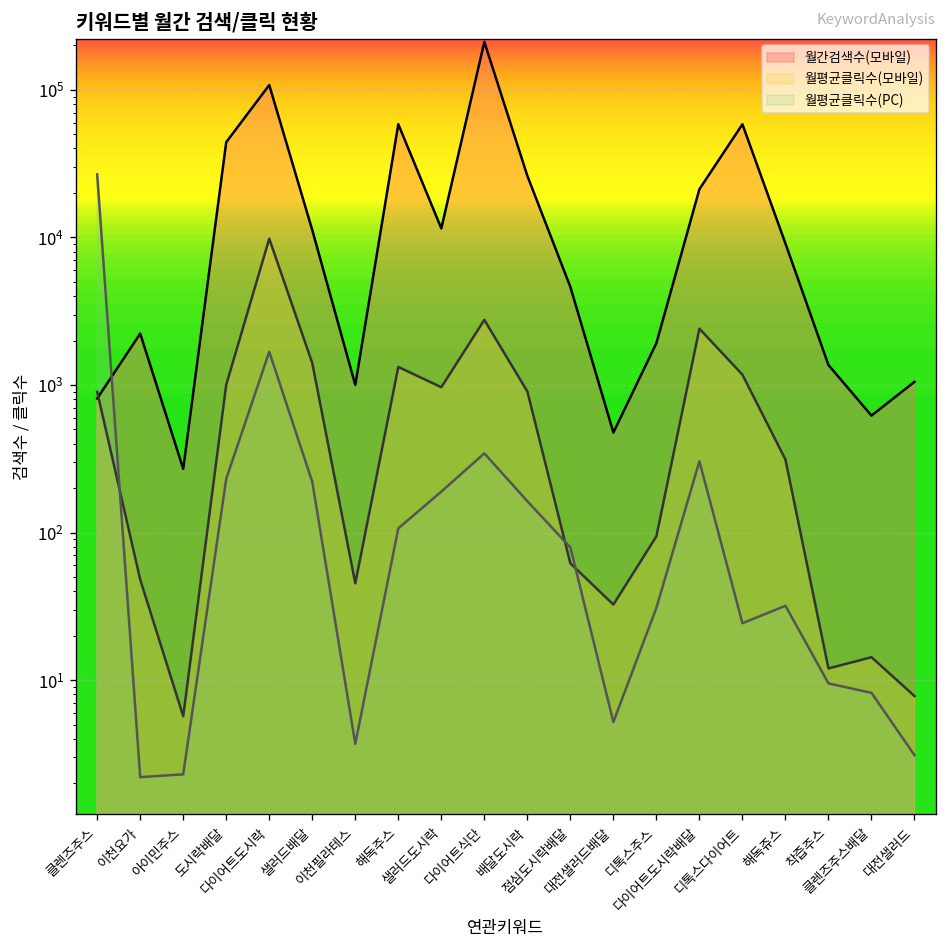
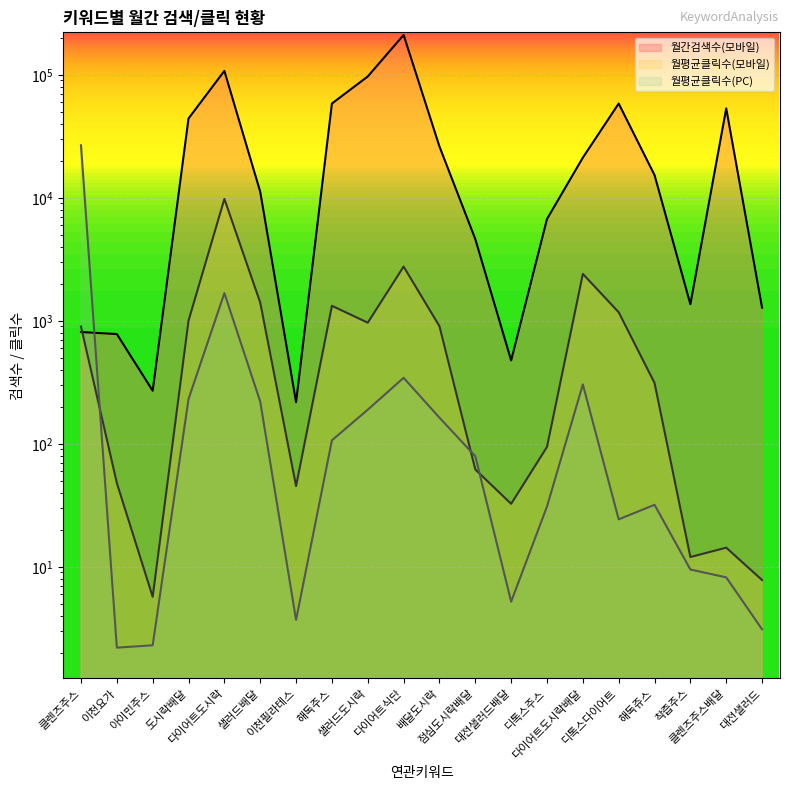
  {
    "월간검색수(모바일)": {
      "클렌즈주스": 800,
-     "이천요가": 2200,
+     "이천요가": 800,
      "아이민주스": 270,
      "도시락배달": 44000,
      "다이어트도시락": 110000,
      "샐러드배달": 11000,
-     "이천필라테스": 1000,
+     "이천필라테스": 220,
      "해독주스": 60000,
-     "샐러드도시락": 12000,
+     "샐러드도시락": 100000,
      "다이어트식단": 210000,
      "배달도시락": 26000,
      "점심도시락배달": 4600,
      "대전샐러드배달": 480,
-     "디톡스주스": 1900,
+     "디톡스주스": 7000,
      "다이어트도시락배달": 21000,
      "디톡스다이어트": 60000,
-     "해독쥬스": 9000,
+     "해독쥬스": 15000,
      "착즙주스": 1400,
-     "클렌즈주스배달": 600,
-     "대전샐러드": 1100
+     "클렌즈주스배달": 53000,
+     "대전샐러드": 1300
    }
  }
